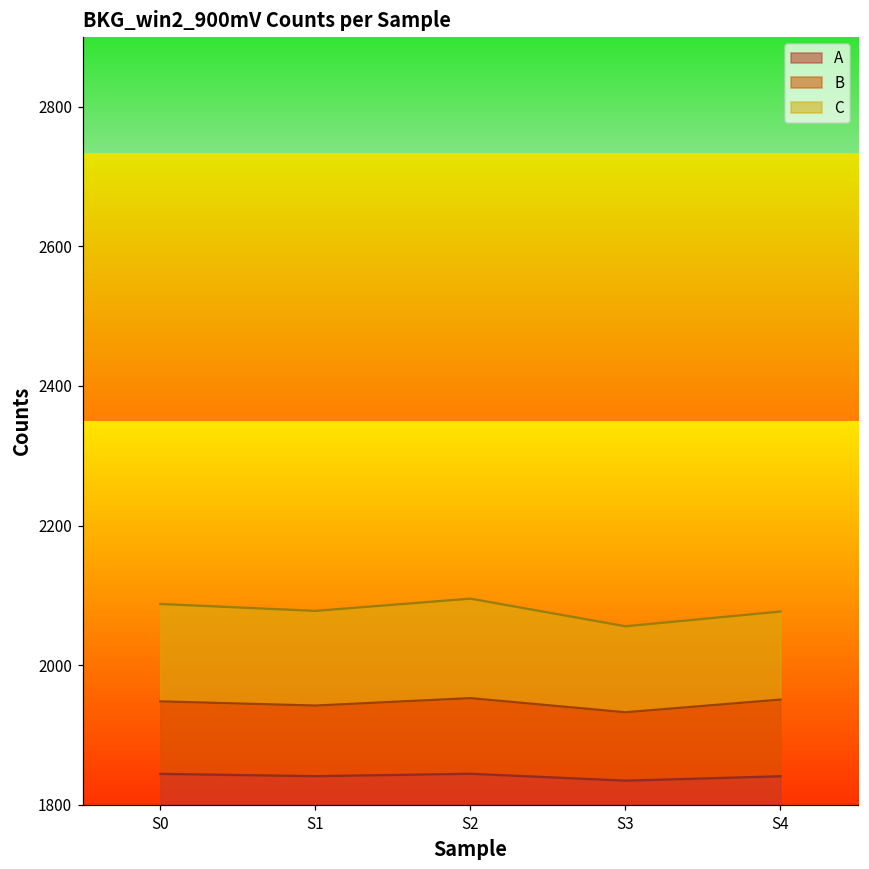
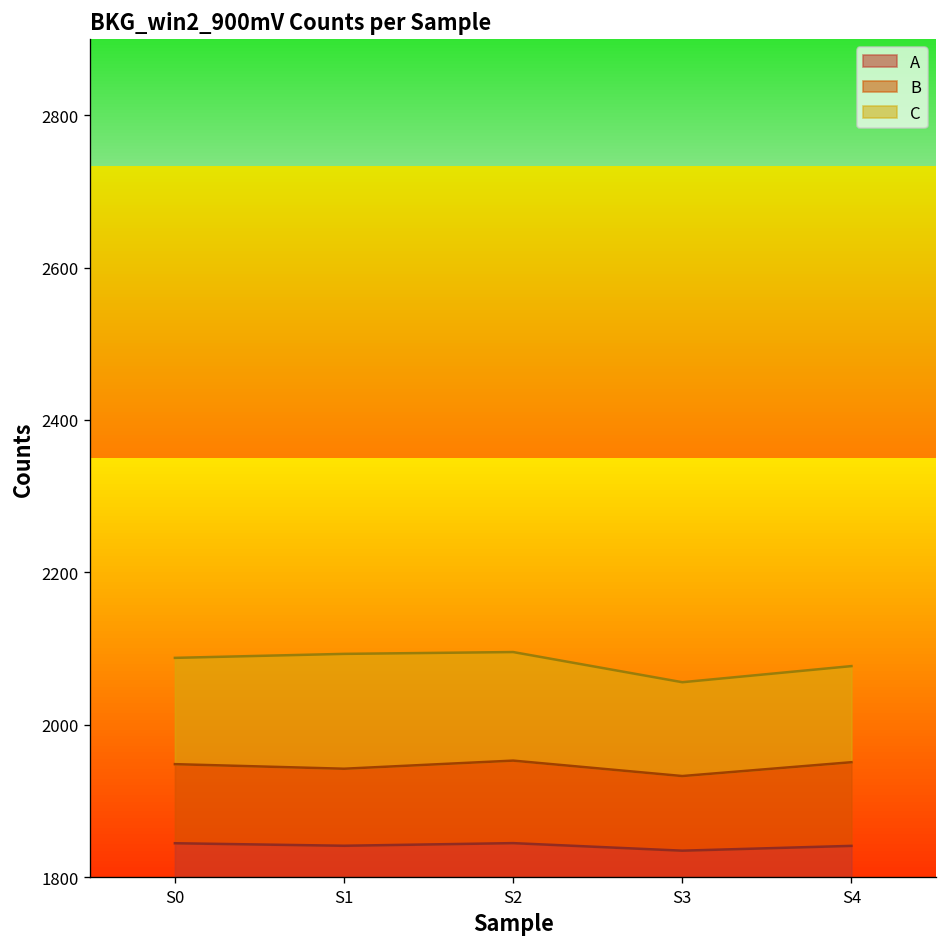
  {
    "C": {
      "S0": 140,
-     "S1": 140,
+     "S1": 150,
      "S2": 140,
      "S3": 120,
      "S4": 130
    }
  }
